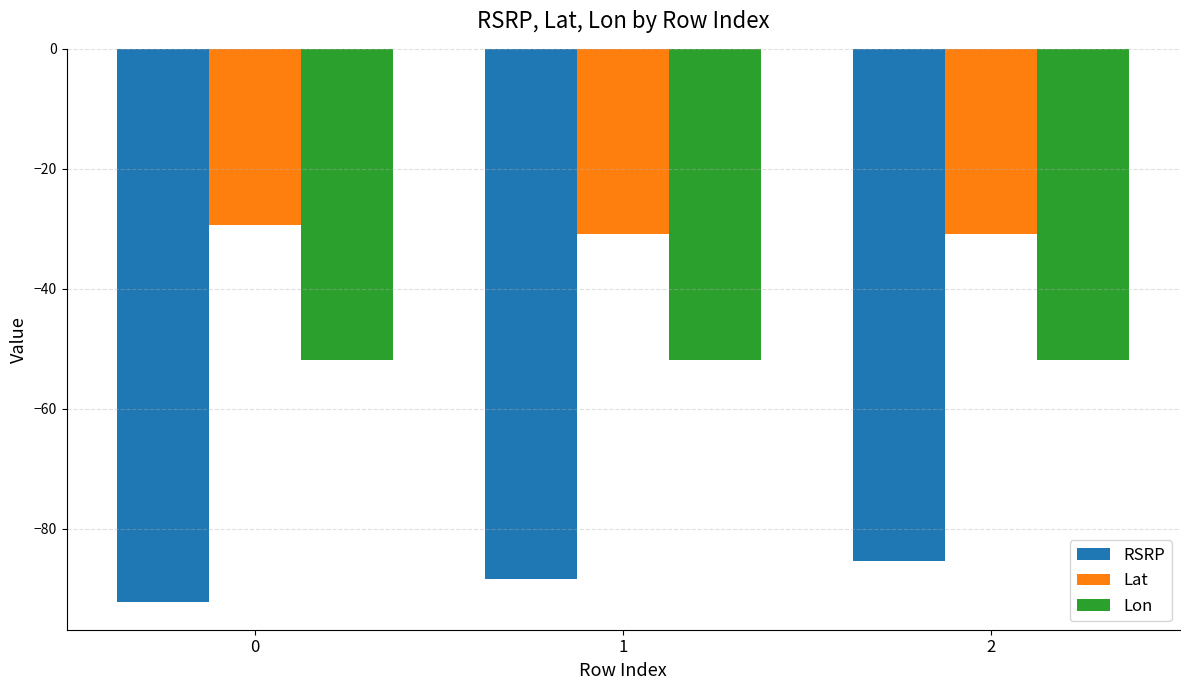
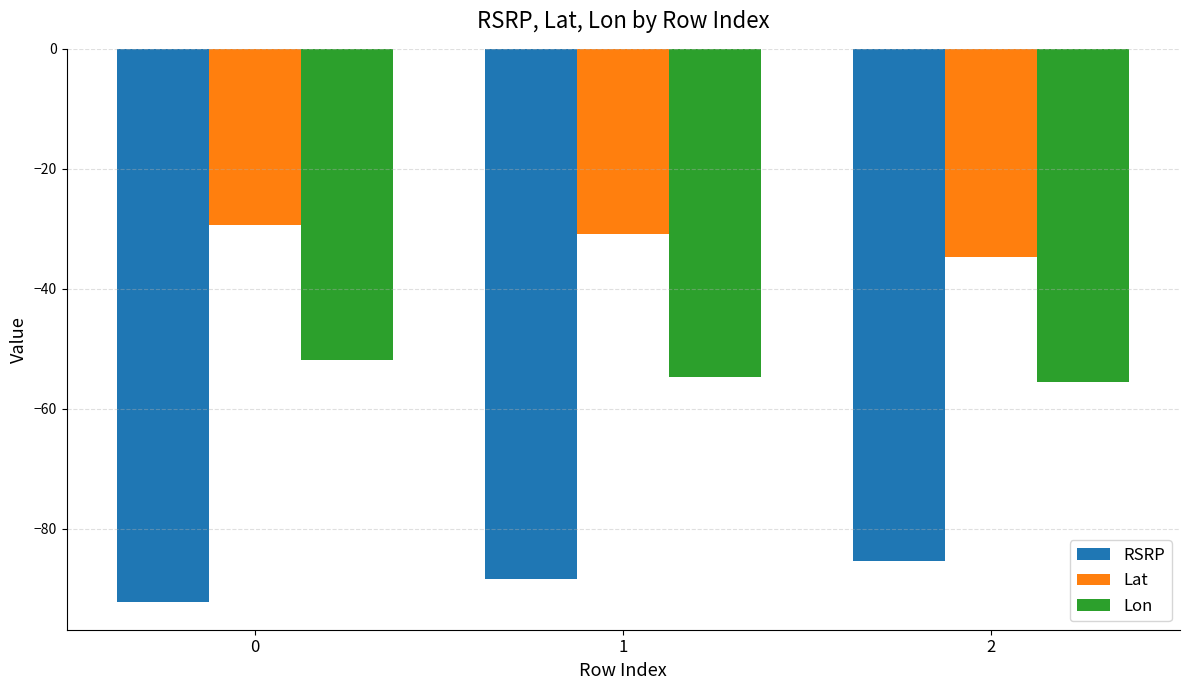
  {
    "RSRP": {
      "0": -92,
      "1": -88,
      "2": -85
    },
    "Lat": {
      "0": -29,
      "1": -31,
-     "2": -31
+     "2": -35
    },
    "Lon": {
      "0": -52,
-     "1": -52,
-     "2": -52
+     "1": -55,
+     "2": -55
    }
  }
